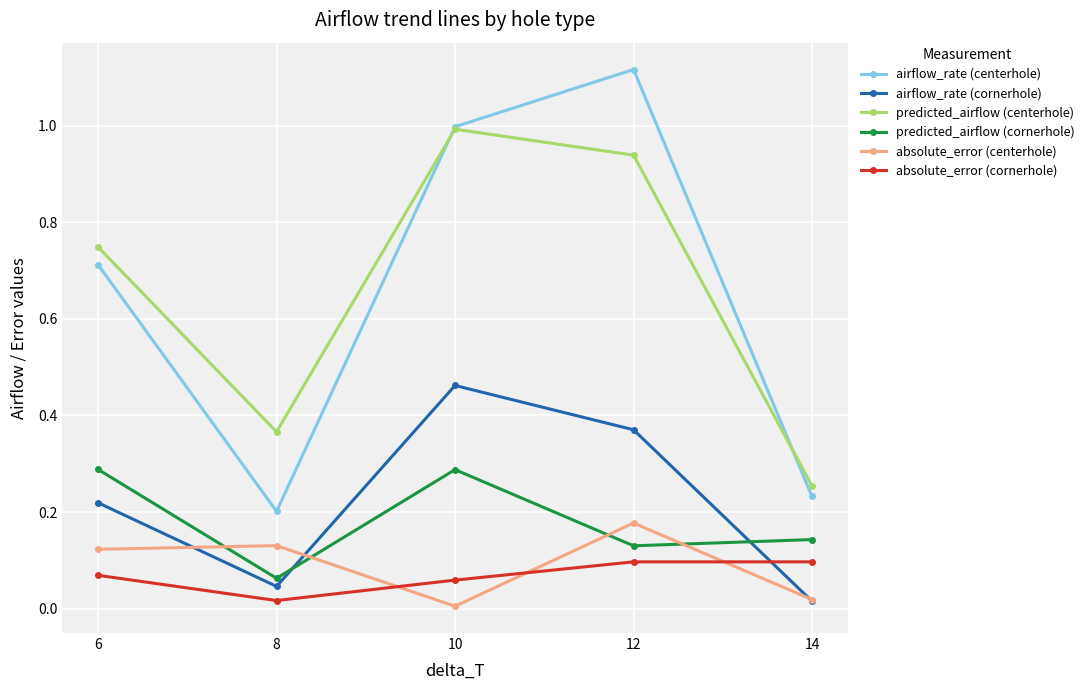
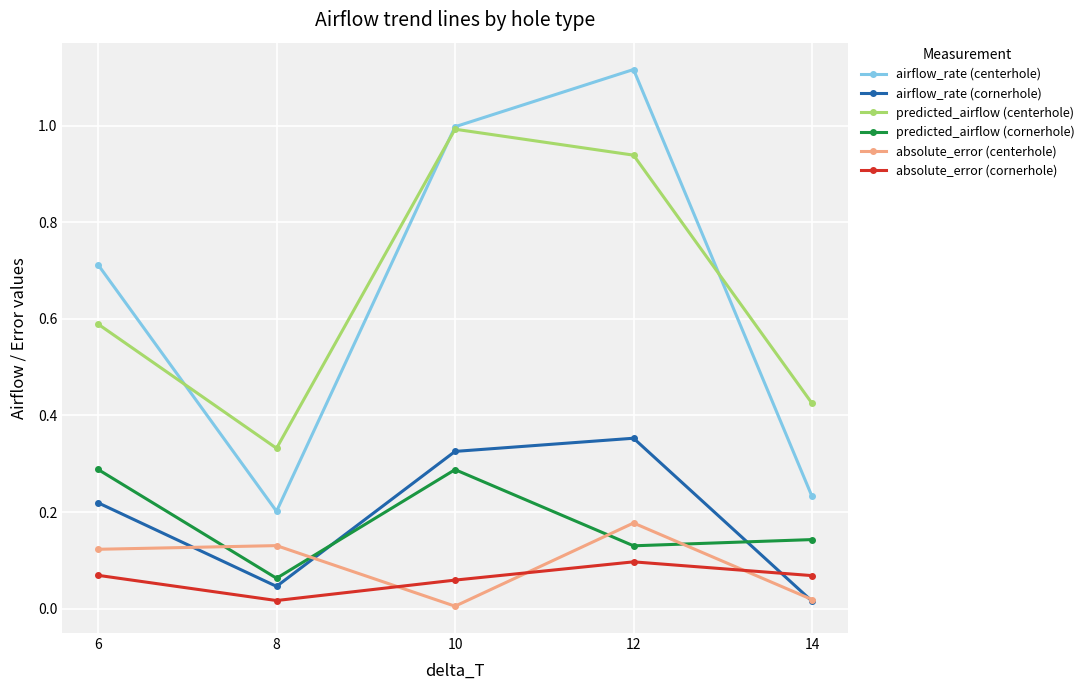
  {
    "airflow_rate (centerhole)": {
      "6": 0.71,
      "8": 0.20,
      "12": 1.12,
      "14": 0.23
    },
    "airflow_rate (cornerhole)": {
      "6": 0.22,
      "8": 0.05,
-     "10": 0.46,
-     "12": 0.37
+     "10": 0.33,
+     "12": 0.35
    },
    "predicted_airflow (centerhole)": {
-     "6": 0.75,
-     "8": 0.37,
+     "6": 0.59,
+     "8": 0.33,
      "12": 0.94,
-     "14": 0.25
+     "14": 0.43
    },
    "predicted_airflow (cornerhole)": {
      "6": 0.29,
      "8": 0.06,
      "10": 0.29,
      "12": 0.13,
      "14": 0.14
    },
    "absolute_error (centerhole)": {
      "6": 0.12,
      "8": 0.13,
      "10": 0.01,
      "12": 0.18
    },
    "absolute_error (cornerhole)": {
      "6": 0.07,
      "8": 0.02,
      "10": 0.06,
      "12": 0.10,
-     "14": 0.10
+     "14": 0.07
    }
  }
